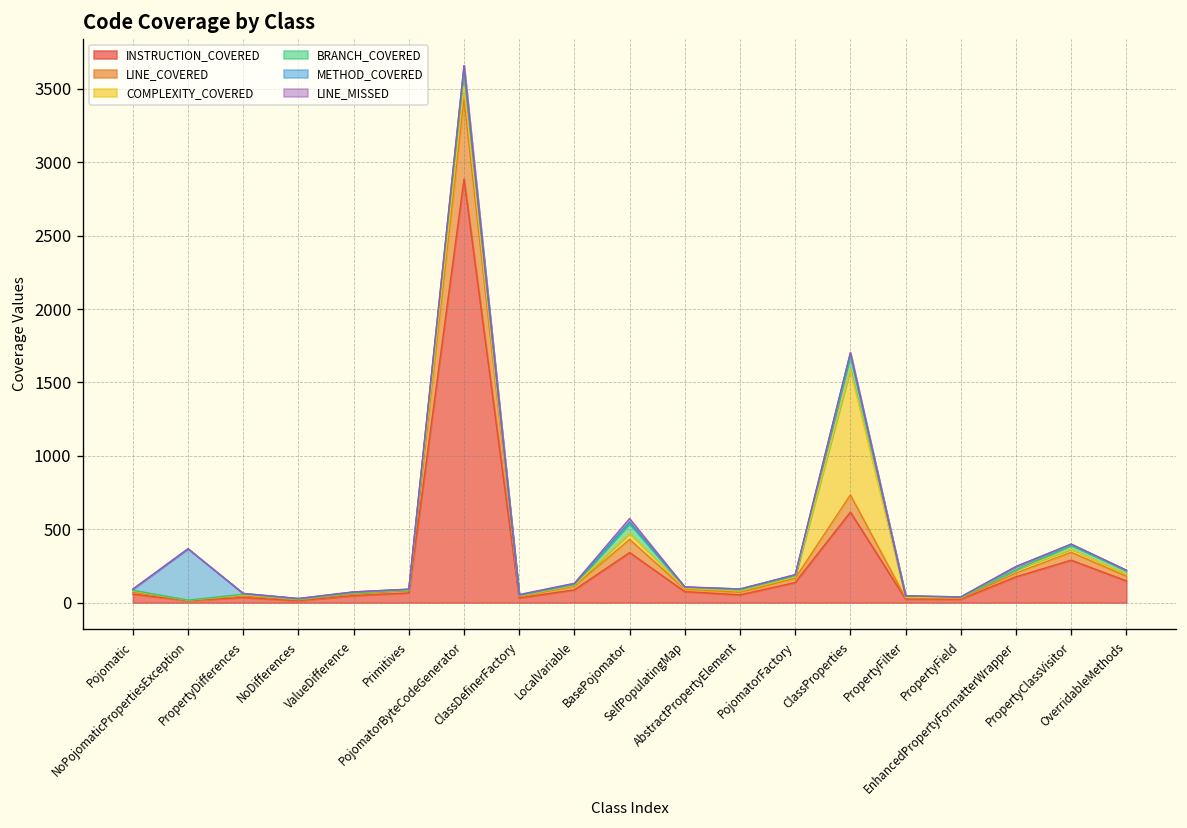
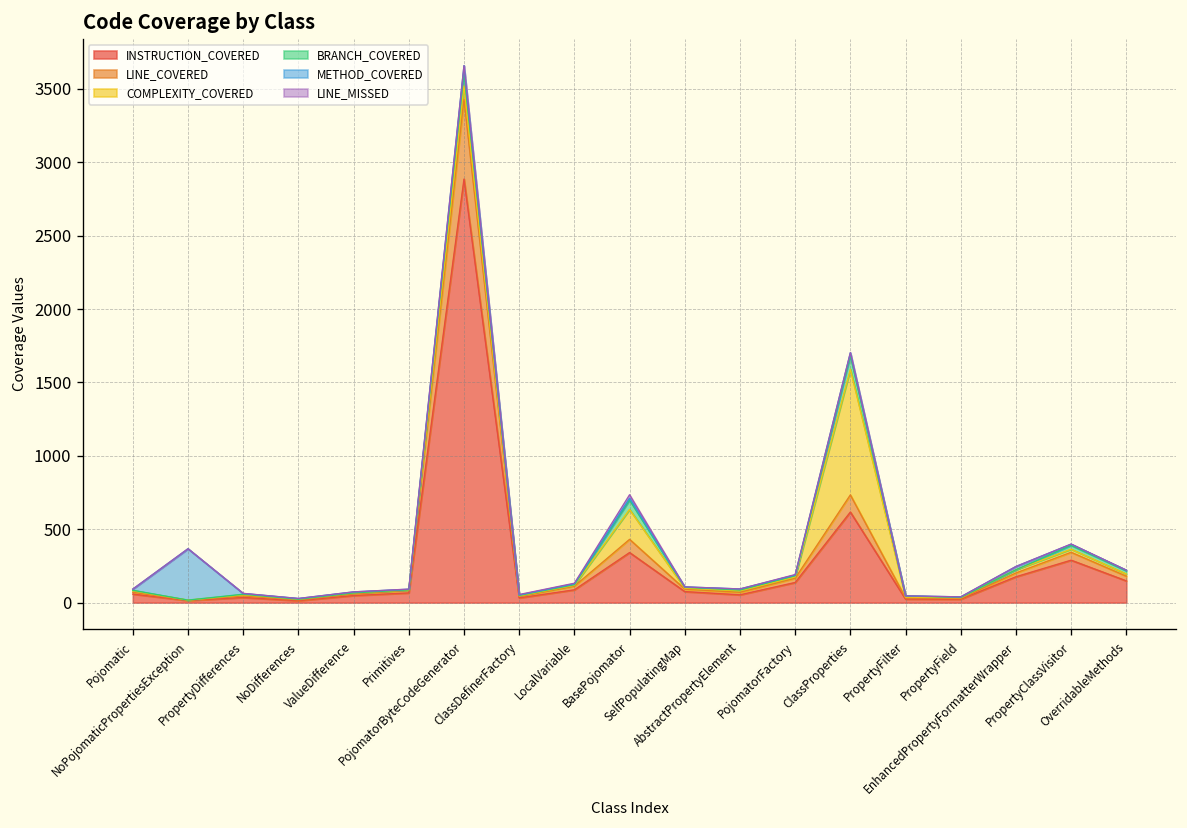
  {
    "COMPLEXITY_COVERED": {
      "PojomatorByteCodeGenerator": 90,
-     "BasePojomator": 40,
+     "BasePojomator": 200,
      "ClassProperties": 860,
      "PropertyClassVisitor": 20
    },
    "BRANCH_COVERED": {
      "PojomatorByteCodeGenerator": 100,
      "ClassProperties": 90
    },
    "LINE_MISSED": {
      "BasePojomator": 20
    }
  }
